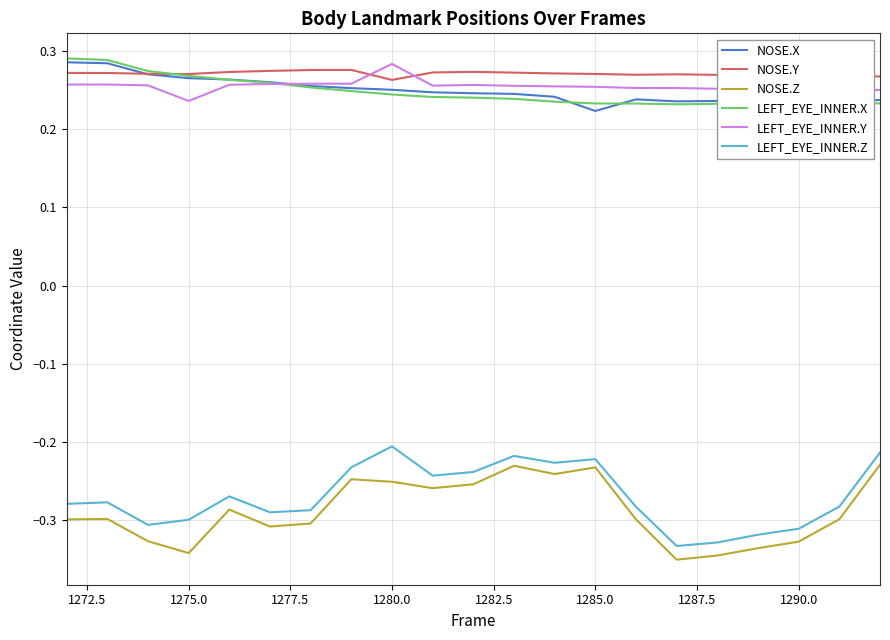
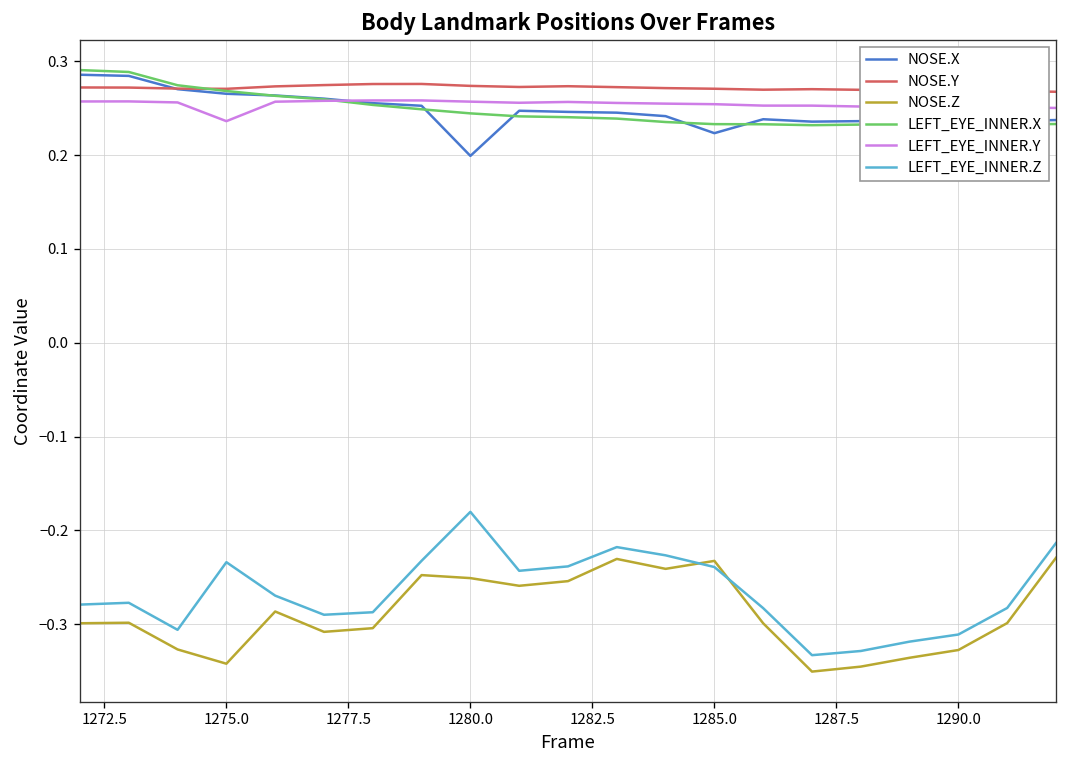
  {
    "NOSE.X": {
-     "1280.0": 0.25,
+     "1280.0": 0.20,
      "1285.0": 0.22
    },
    "NOSE.Y": {
-     "1280.0": 0.26,
+     "1280.0": 0.27,
      "1285.0": 0.27
    },
    "NOSE.Z": {
      "1275.0": -0.34,
      "1280.0": -0.25,
      "1285.0": -0.23,
      "1290.0": -0.33
    },
    "LEFT_EYE_INNER.X": {
      "1280.0": 0.24,
      "1285.0": 0.23
    },
    "LEFT_EYE_INNER.Y": {
      "1275.0": 0.24,
-     "1280.0": 0.28,
+     "1280.0": 0.26,
      "1285.0": 0.25
    },
    "LEFT_EYE_INNER.Z": {
-     "1275.0": -0.30,
-     "1280.0": -0.21,
-     "1285.0": -0.22,
+     "1275.0": -0.23,
+     "1280.0": -0.18,
+     "1285.0": -0.24,
      "1290.0": -0.31
    }
  }
